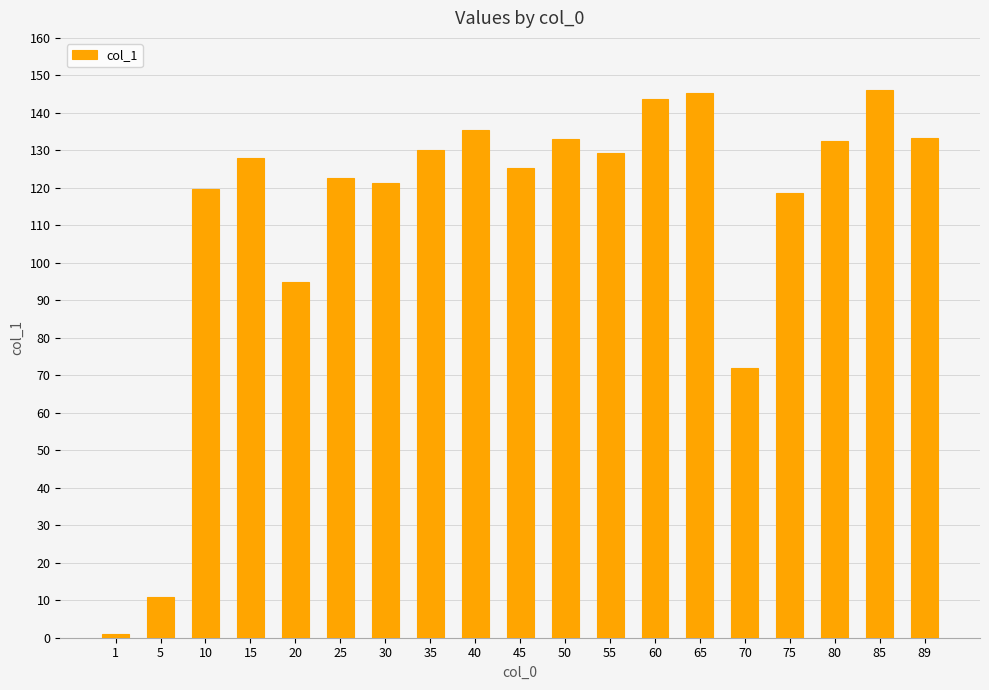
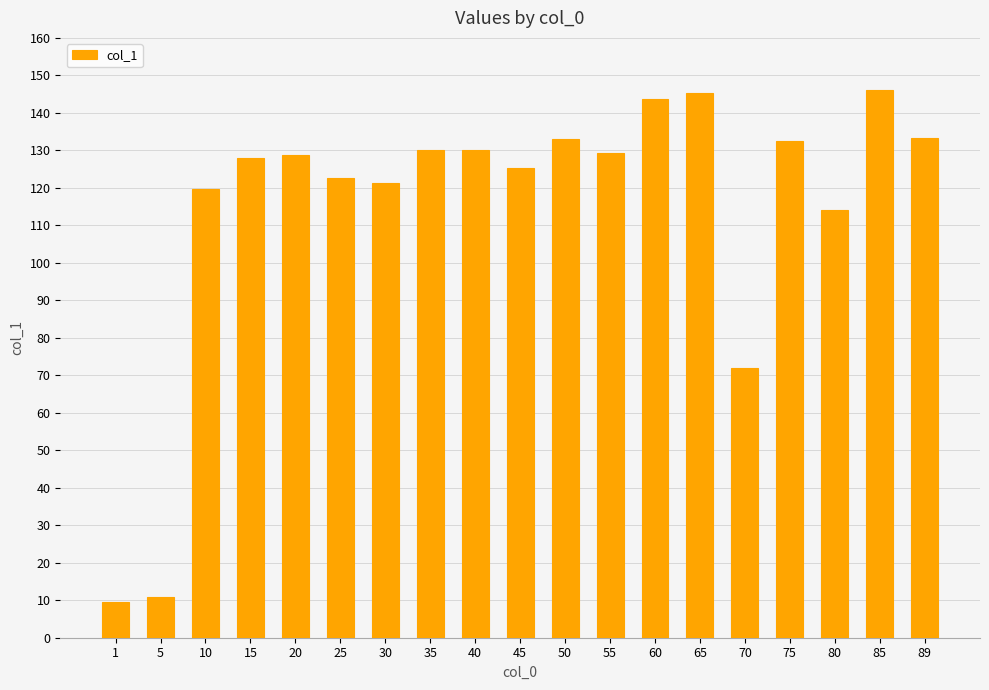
  {
-   "1": 1,
+   "1": 10,
    "5": 11,
    "10": 120,
    "15": 128,
-   "20": 95,
+   "20": 129,
    "25": 123,
    "30": 121,
    "35": 130,
-   "40": 135,
+   "40": 130,
    "45": 125,
    "50": 133,
    "55": 129,
    "60": 144,
    "65": 145,
    "70": 72,
-   "75": 119,
-   "80": 132,
+   "75": 132,
+   "80": 114,
    "85": 146,
    "89": 133
  }
